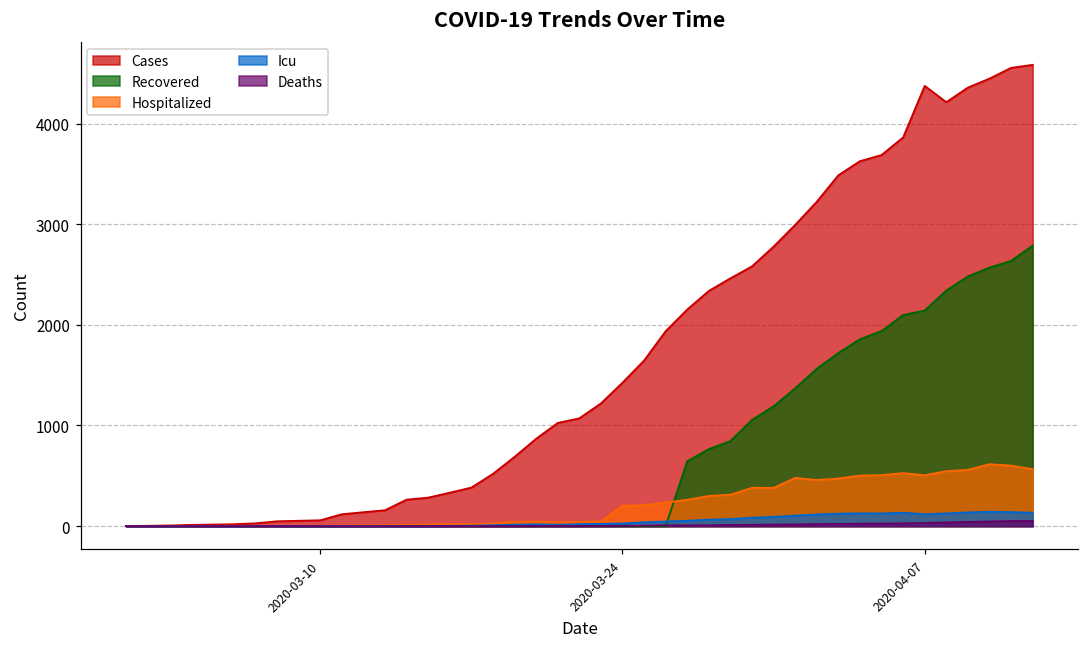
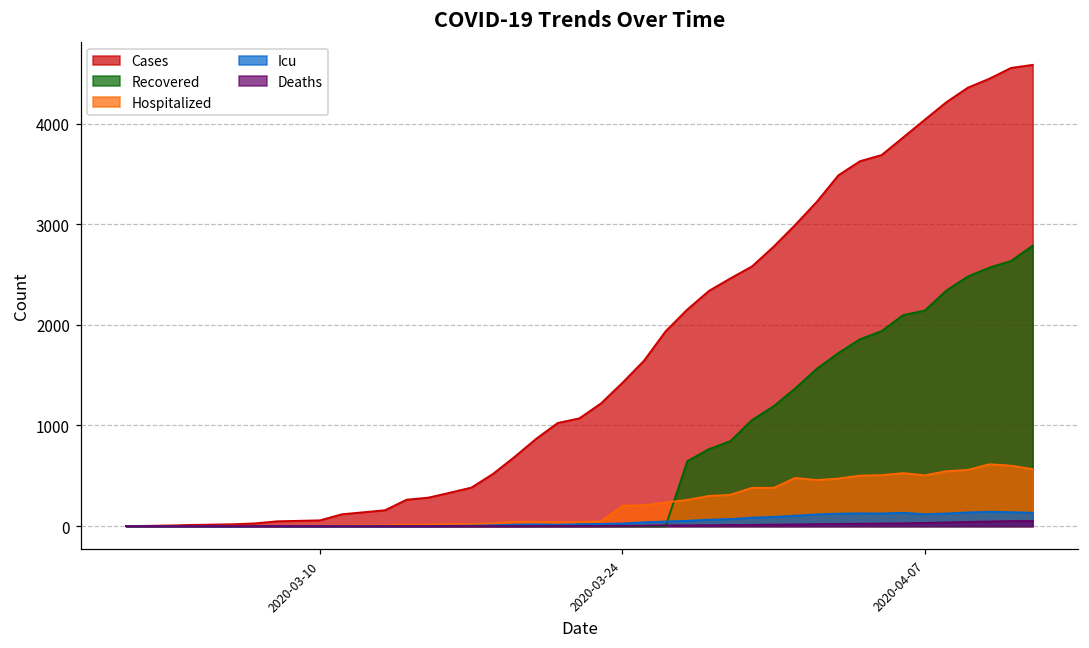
  {
    "Cases": {
      "2020-03-10": 100,
      "2020-03-24": 1400,
-     "2020-04-07": 4400
+     "2020-04-07": 4000
    },
    "Recovered": {
      "2020-04-07": 2100
    },
    "Hospitalized": {
      "2020-03-24": 200,
      "2020-04-07": 500
    },
    "Icu": {
      "2020-04-07": 100
    },
    "Deaths": {
      "2020-04-07": 0
    }
  }
